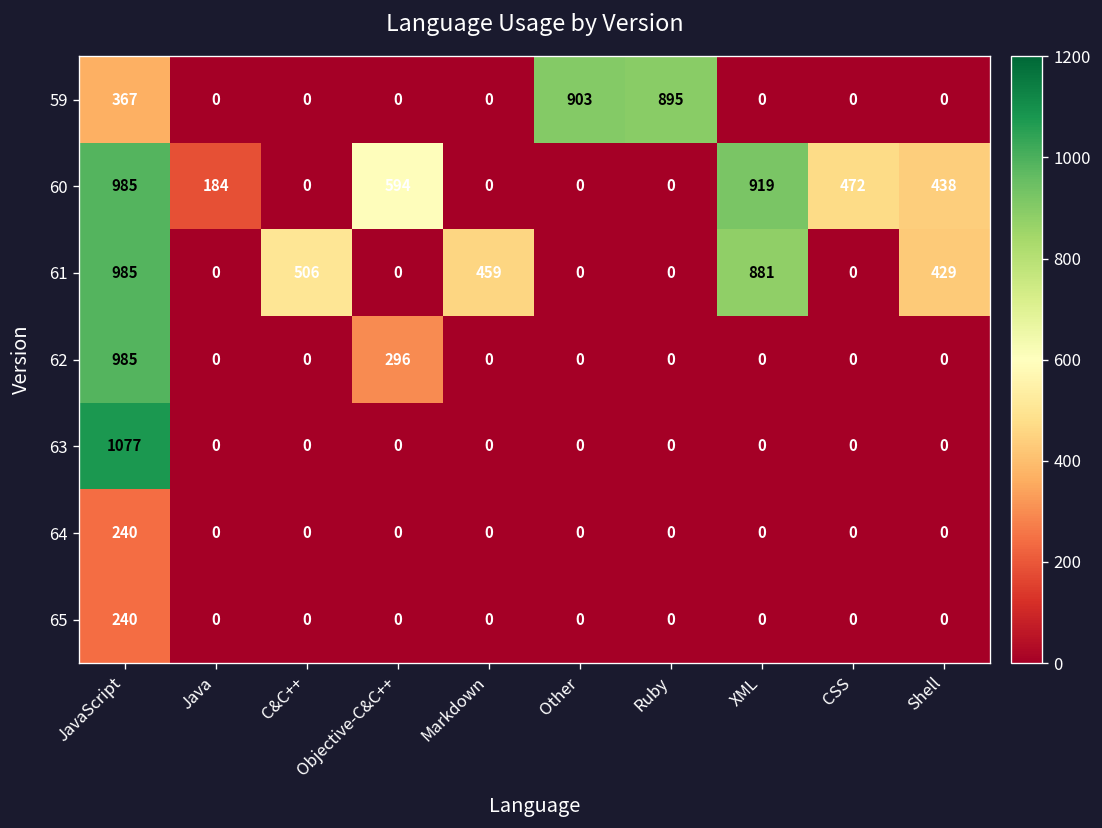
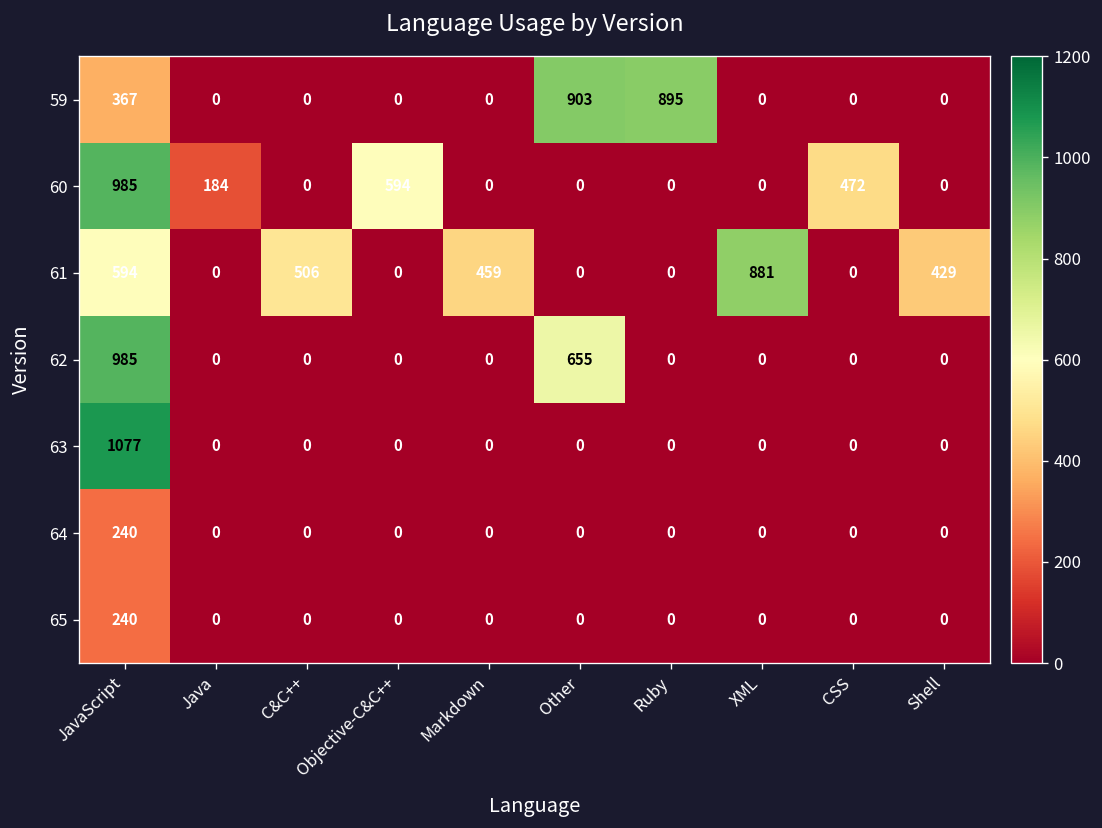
  {
    "59": {
      "JavaScript": 367,
      "Java": 0,
      "C&C++": 0,
      "Objective-C&C++": 0,
      "Markdown": 0,
      "Other": 903,
      "Ruby": 895,
      "XML": 0,
      "CSS": 0,
      "Shell": 0
    },
    "60": {
      "JavaScript": 985,
      "Java": 184,
      "C&C++": 0,
      "Objective-C&C++": 594,
      "Markdown": 0,
      "Other": 0,
      "Ruby": 0,
-     "XML": 919,
+     "XML": 0,
      "CSS": 472,
-     "Shell": 438
+     "Shell": 0
    },
    "61": {
-     "JavaScript": 985,
+     "JavaScript": 594,
      "Java": 0,
      "C&C++": 506,
      "Objective-C&C++": 0,
      "Markdown": 459,
      "Other": 0,
      "Ruby": 0,
      "XML": 881,
      "CSS": 0,
      "Shell": 429
    },
    "62": {
      "JavaScript": 985,
      "Java": 0,
      "C&C++": 0,
-     "Objective-C&C++": 296,
+     "Objective-C&C++": 0,
      "Markdown": 0,
-     "Other": 0,
+     "Other": 655,
      "Ruby": 0,
      "XML": 0,
      "CSS": 0,
      "Shell": 0
    },
    "63": {
      "JavaScript": 1077,
      "Java": 0,
      "C&C++": 0,
      "Objective-C&C++": 0,
      "Markdown": 0,
      "Other": 0,
      "Ruby": 0,
      "XML": 0,
      "CSS": 0,
      "Shell": 0
    },
    "64": {
      "JavaScript": 240,
      "Java": 0,
      "C&C++": 0,
      "Objective-C&C++": 0,
      "Markdown": 0,
      "Other": 0,
      "Ruby": 0,
      "XML": 0,
      "CSS": 0,
      "Shell": 0
    },
    "65": {
      "JavaScript": 240,
      "Java": 0,
      "C&C++": 0,
      "Objective-C&C++": 0,
      "Markdown": 0,
      "Other": 0,
      "Ruby": 0,
      "XML": 0,
      "CSS": 0,
      "Shell": 0
    }
  }
